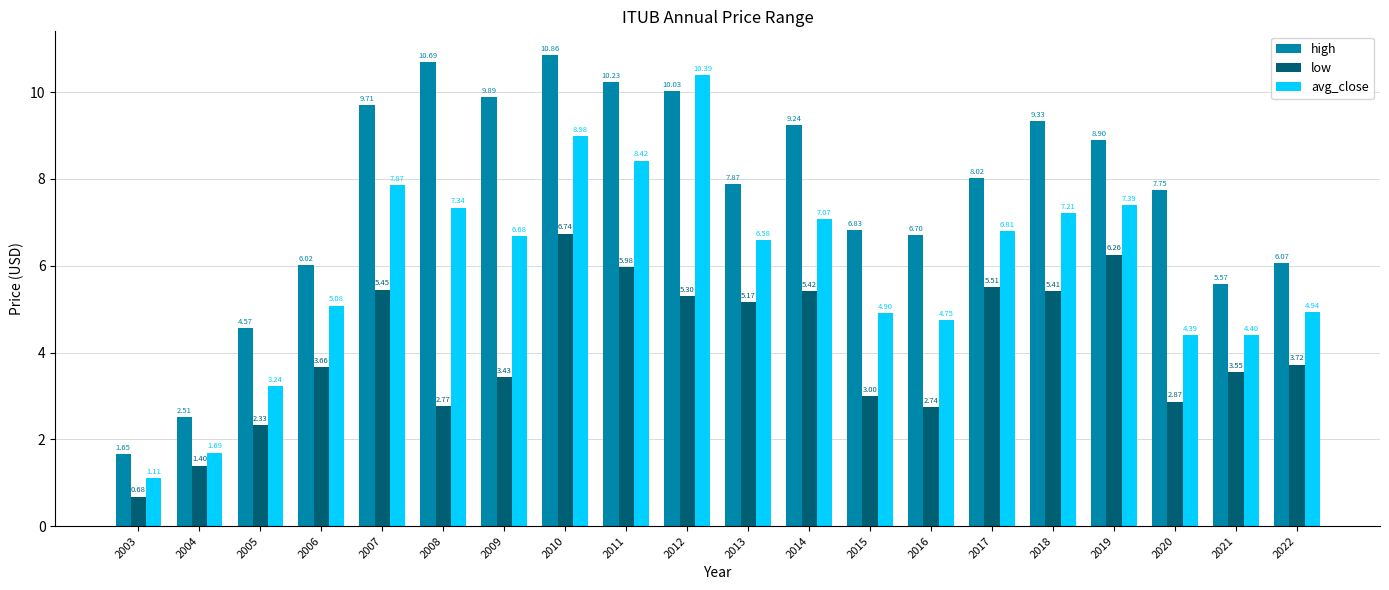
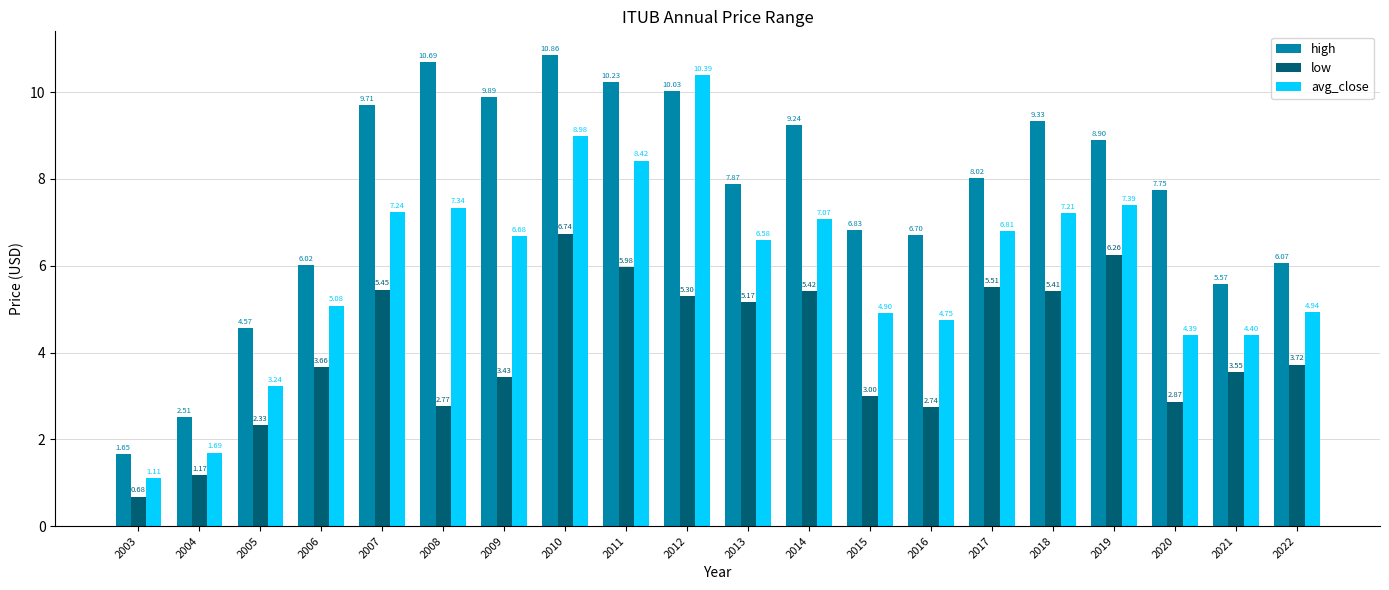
  {
    "high": {
      "2003": 1.65,
      "2004": 2.51,
      "2005": 4.57,
      "2006": 6.02,
      "2007": 9.71,
      "2008": 10.69,
      "2009": 9.89,
      "2010": 10.86,
      "2011": 10.23,
      "2012": 10.03,
      "2013": 7.87,
      "2014": 9.24,
      "2015": 6.83,
      "2016": 6.70,
      "2017": 8.02,
      "2018": 9.33,
      "2019": 8.90,
      "2020": 7.75,
      "2021": 5.57,
      "2022": 6.07
    },
    "low": {
      "2003": 0.68,
-     "2004": 1.40,
+     "2004": 1.17,
      "2005": 2.33,
      "2006": 3.66,
      "2007": 5.45,
      "2008": 2.77,
      "2009": 3.43,
      "2010": 6.74,
      "2011": 5.98,
      "2012": 5.30,
      "2013": 5.17,
      "2014": 5.42,
      "2015": 3.00,
      "2016": 2.74,
      "2017": 5.51,
      "2018": 5.41,
      "2019": 6.26,
      "2020": 2.87,
      "2021": 3.55,
      "2022": 3.72
    },
    "avg_close": {
      "2003": 1.11,
      "2004": 1.69,
      "2005": 3.24,
      "2006": 5.08,
-     "2007": 7.87,
+     "2007": 7.24,
      "2008": 7.34,
      "2009": 6.68,
      "2010": 8.98,
      "2011": 8.42,
      "2012": 10.39,
      "2013": 6.58,
      "2014": 7.07,
      "2015": 4.90,
      "2016": 4.75,
      "2017": 6.81,
      "2018": 7.21,
      "2019": 7.39,
      "2020": 4.39,
      "2021": 4.40,
      "2022": 4.94
    }
  }
